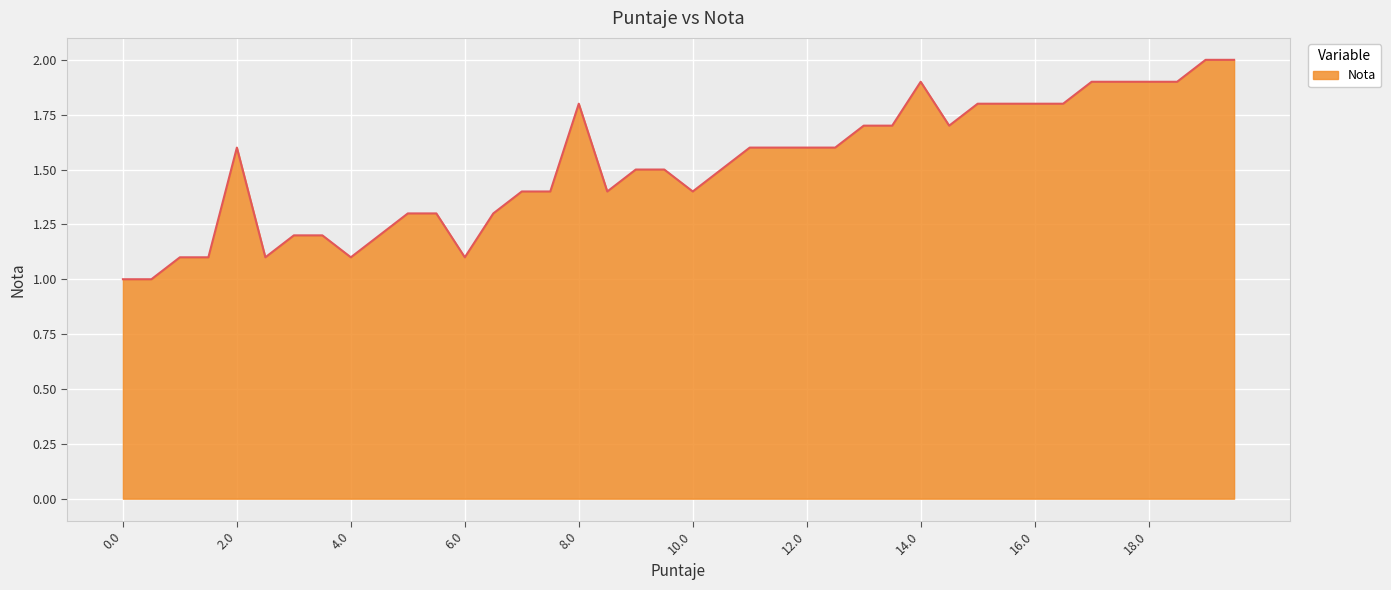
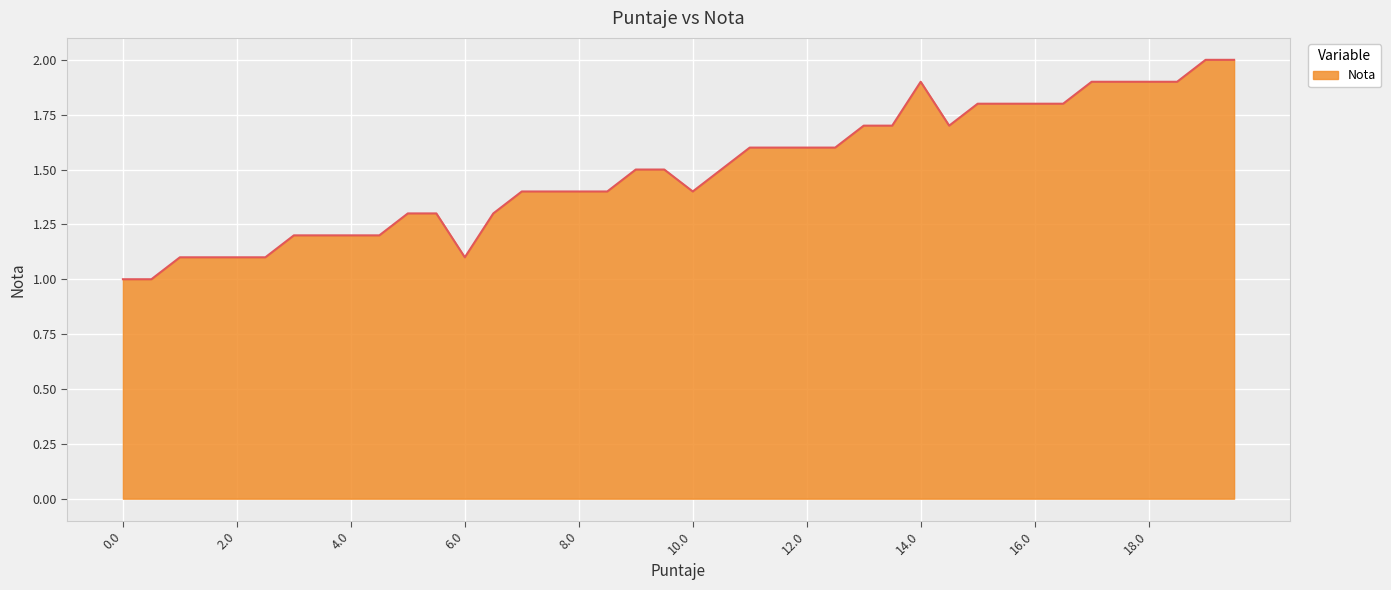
  {
    "0.0": 1.0,
-   "2.0": 1.6,
-   "4.0": 1.1,
+   "2.0": 1.1,
+   "4.0": 1.2,
    "6.0": 1.1,
-   "8.0": 1.8,
+   "8.0": 1.4,
    "10.0": 1.4,
    "12.0": 1.6,
    "14.0": 1.9,
    "16.0": 1.8,
    "18.0": 1.9
  }
